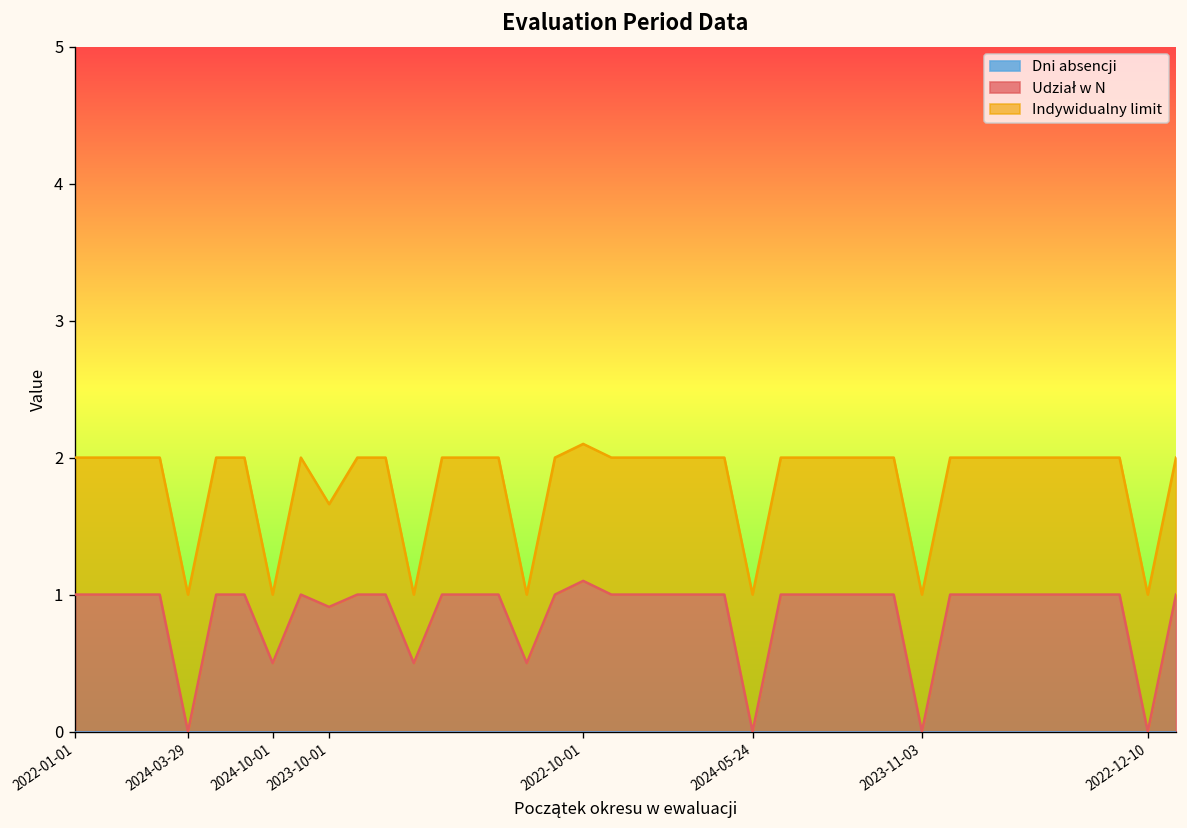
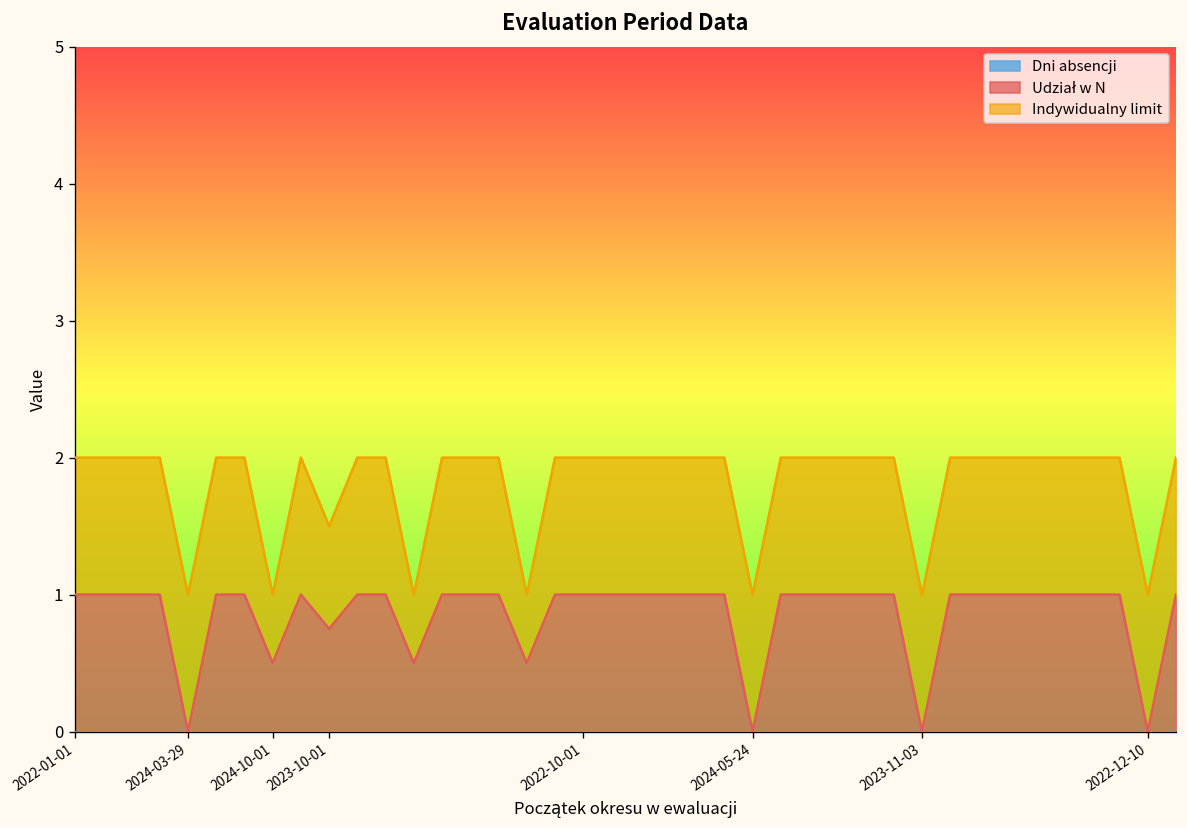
  {
    "Dni absencji": {
      "2023-10-01": 0.00,
      "2022-10-01": 0.00
    },
    "Udział w N": {
-     "2023-10-01": 0.91,
-     "2022-10-01": 1.1
+     "2023-10-01": 0.75,
+     "2022-10-01": 1.0
    },
    "Indywidualny limit": {
      "2024-03-29": 1.00,
      "2023-10-01": 0.75,
      "2022-10-01": 1.00,
      "2024-05-24": 1.00,
      "2023-11-03": 1.00,
      "2022-12-10": 1.00
    }
  }
